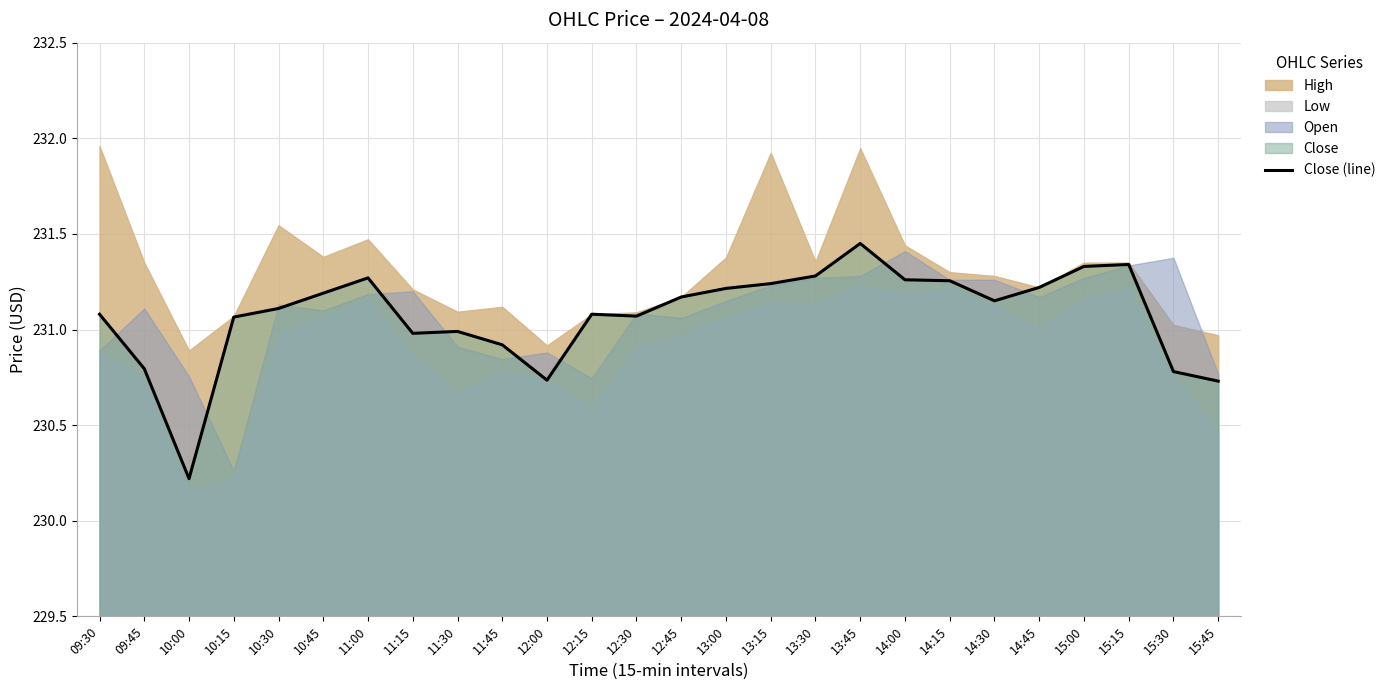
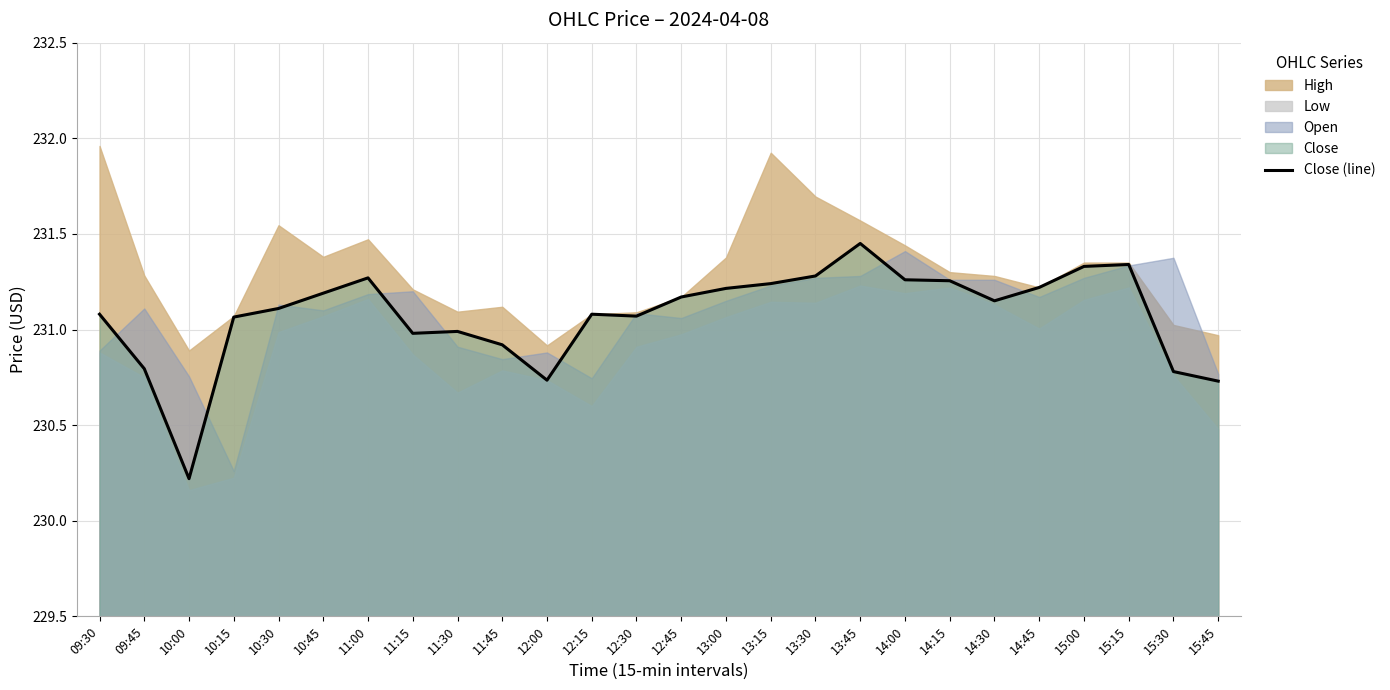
  {
    "High": {
      "09:30": 231.96,
-     "09:45": 231.35,
+     "09:45": 231.28,
      "10:00": 230.89,
      "10:30": 231.55,
      "10:45": 231.38,
      "11:00": 231.47,
      "11:30": 231.09,
      "11:45": 231.12,
      "12:00": 230.92,
      "13:00": 231.38,
      "13:15": 231.92,
-     "13:30": 231.35,
-     "13:45": 231.95,
+     "13:30": 231.70,
+     "13:45": 231.57,
      "14:00": 231.44,
      "14:15": 231.30,
      "14:30": 231.28,
      "15:00": 231.35,
      "15:30": 231.02,
      "15:45": 230.97
    }
  }
